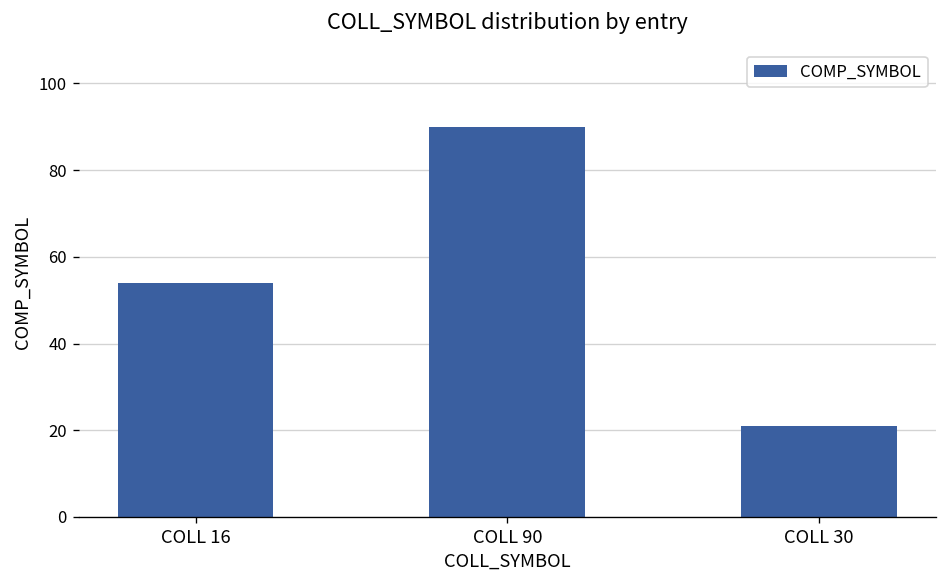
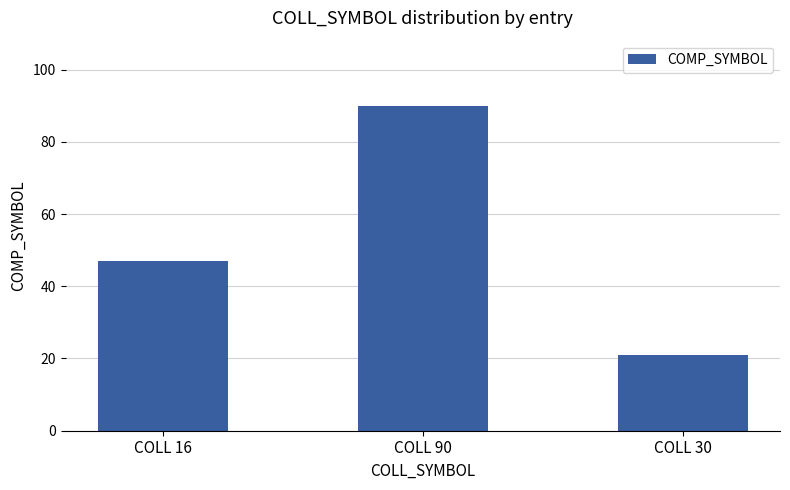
  {
-   "COLL 16": 54,
+   "COLL 16": 47,
    "COLL 90": 90,
    "COLL 30": 21
  }
